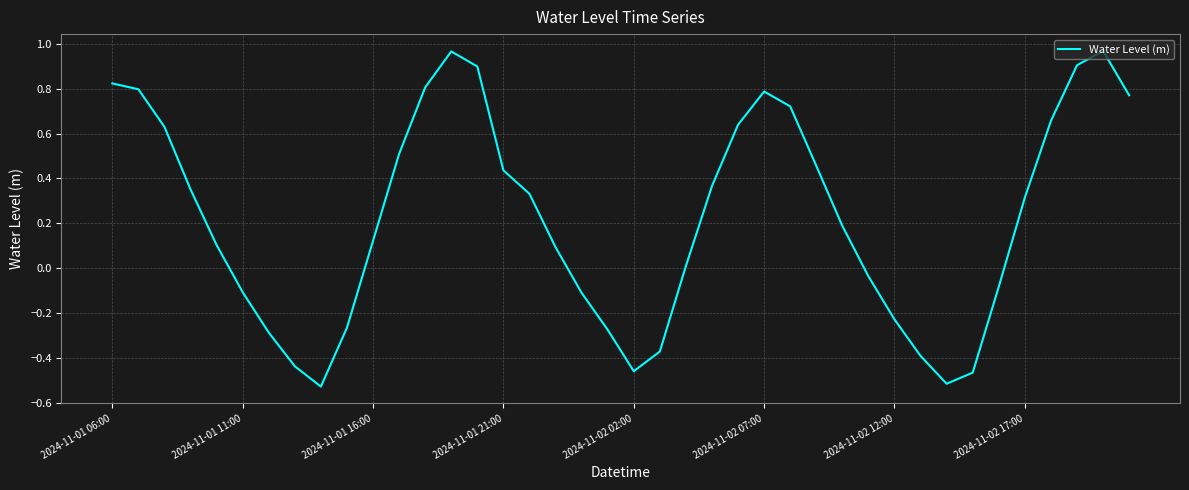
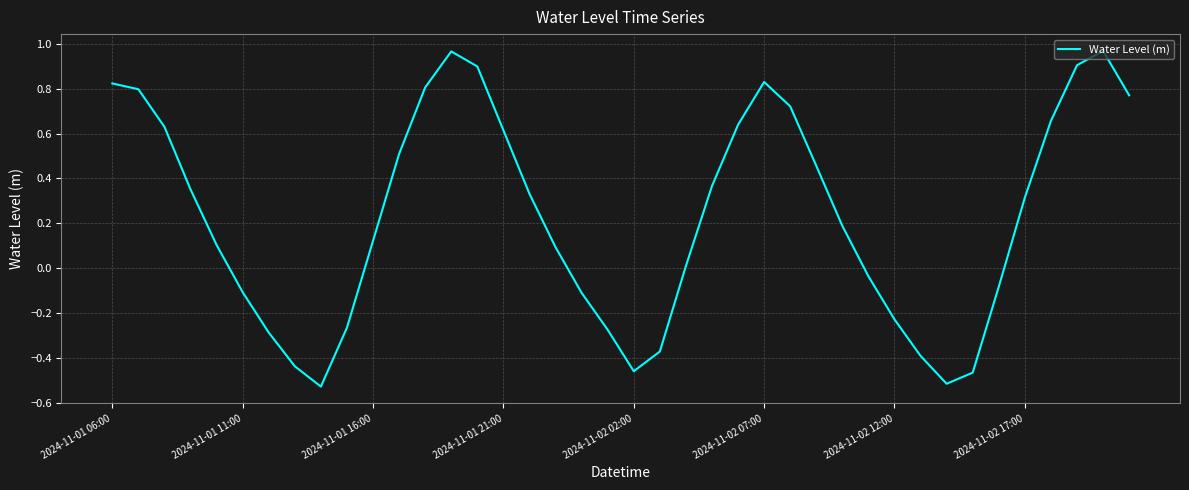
  {
    "2024-11-01 06:00": 0.82,
    "2024-11-01 11:00": -0.11,
    "2024-11-01 16:00": 0.12,
-   "2024-11-01 21:00": 0.44,
+   "2024-11-01 21:00": 0.61,
    "2024-11-02 02:00": -0.46,
-   "2024-11-02 07:00": 0.79,
+   "2024-11-02 07:00": 0.83,
    "2024-11-02 12:00": -0.23,
    "2024-11-02 17:00": 0.32
  }
